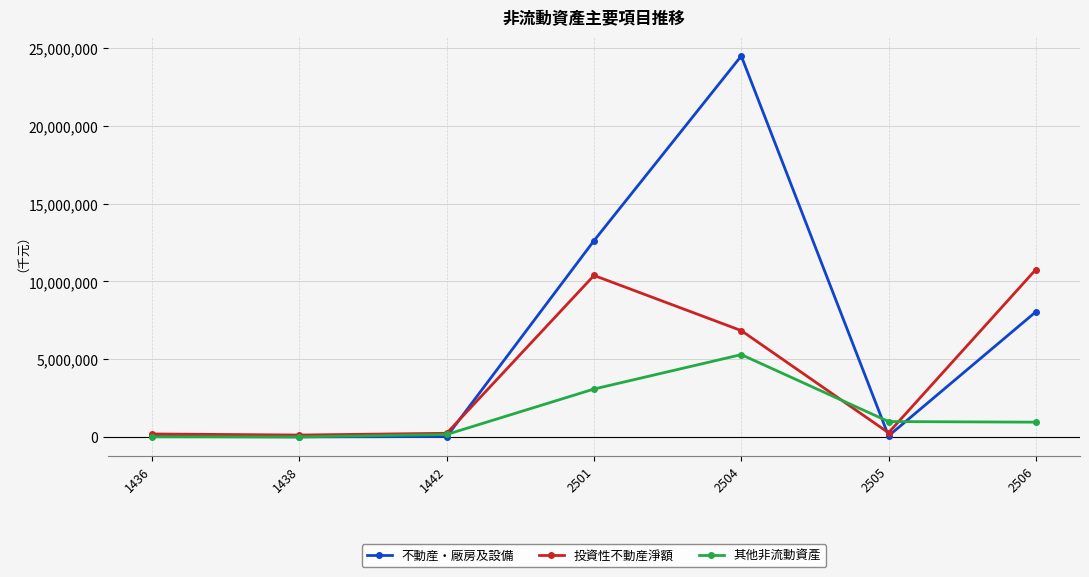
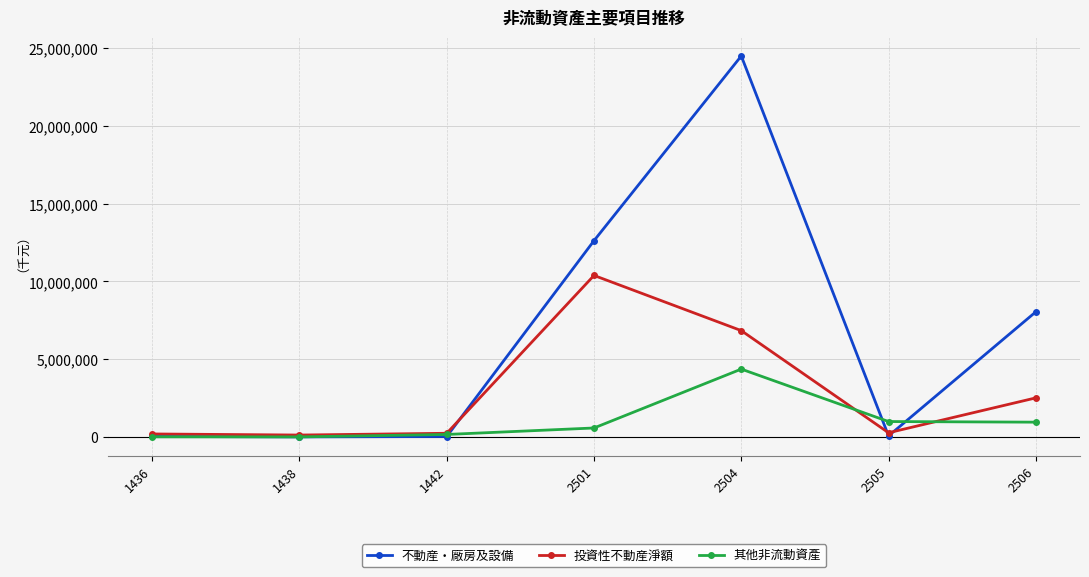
  {
    "不動産・廠房及設備": {
      "2501": "12,600,000",
      "2504": "24,500,000",
      "2505": "100,000",
      "2506": "8,000,000"
    },
    "投資性不動産淨額": {
      "2501": "10,400,000",
      "2504": "6,800,000",
      "2505": "300,000",
-     "2506": "10,800,000"
+     "2506": "2,500,000"
    },
    "其他非流動資產": {
-     "2501": "3,100,000",
-     "2504": "5,300,000",
+     "2501": "600,000",
+     "2504": "4,400,000",
      "2505": "1,000,000",
      "2506": "900,000"
    }
  }
